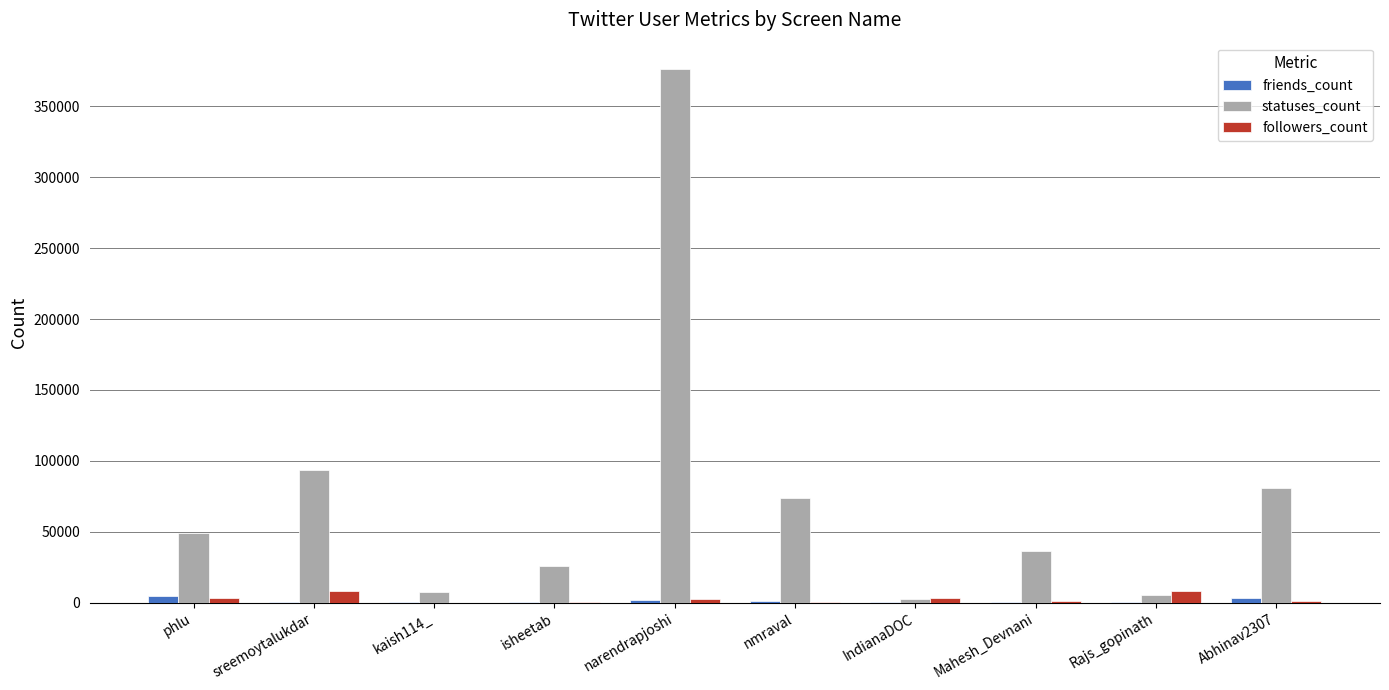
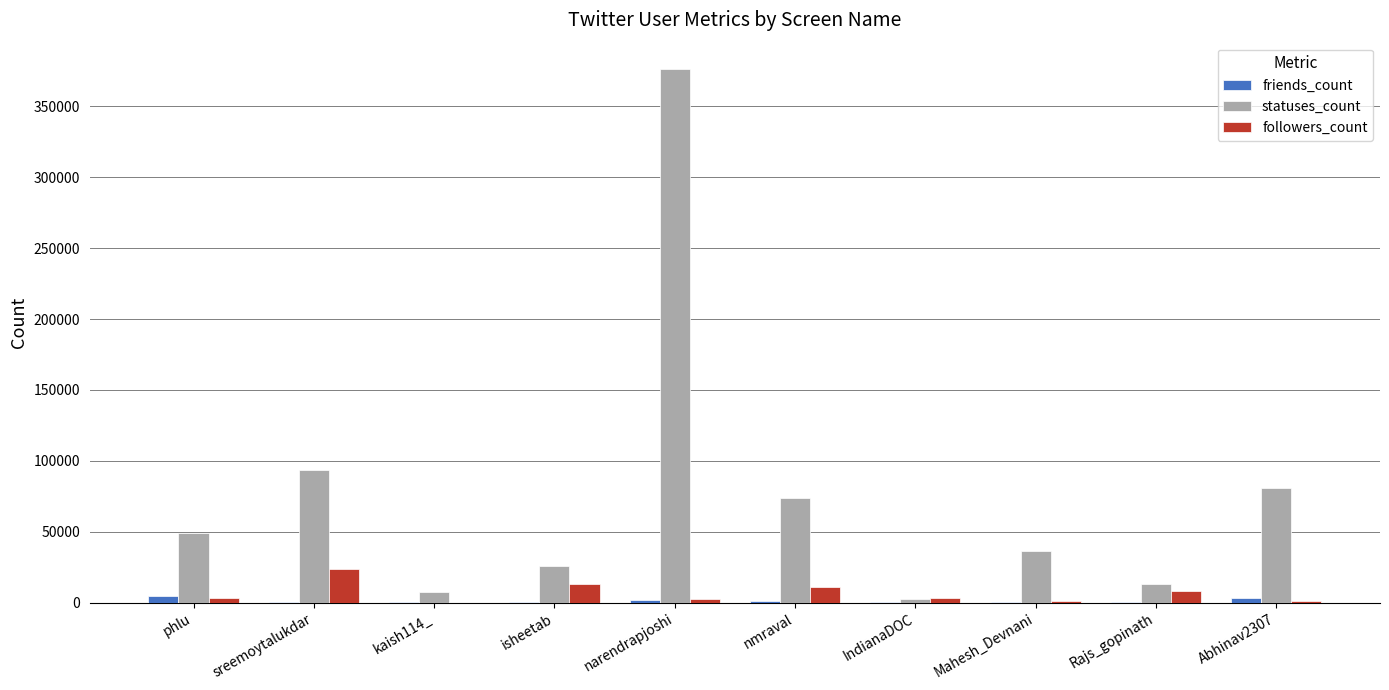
  {
    "friends_count": {
      "phlu": 4000,
      "narendrapjoshi": 2000,
      "Abhinav2307": 4000
    },
    "statuses_count": {
      "phlu": 49000,
      "sreemoytalukdar": 93000,
      "kaish114_": 7000,
      "isheetab": 26000,
      "narendrapjoshi": 376000,
      "nmraval": 74000,
      "IndianaDOC": 2000,
      "Mahesh_Devnani": 36000,
-     "Rajs_gopinath": 5000,
+     "Rajs_gopinath": 13000,
      "Abhinav2307": 81000
    },
    "followers_count": {
      "phlu": 3000,
-     "sreemoytalukdar": 8000,
-     "isheetab": 0,
+     "sreemoytalukdar": 23000,
+     "isheetab": 13000,
      "narendrapjoshi": 2000,
-     "nmraval": 0,
+     "nmraval": 11000,
      "IndianaDOC": 3000,
      "Rajs_gopinath": 8000
    }
  }
